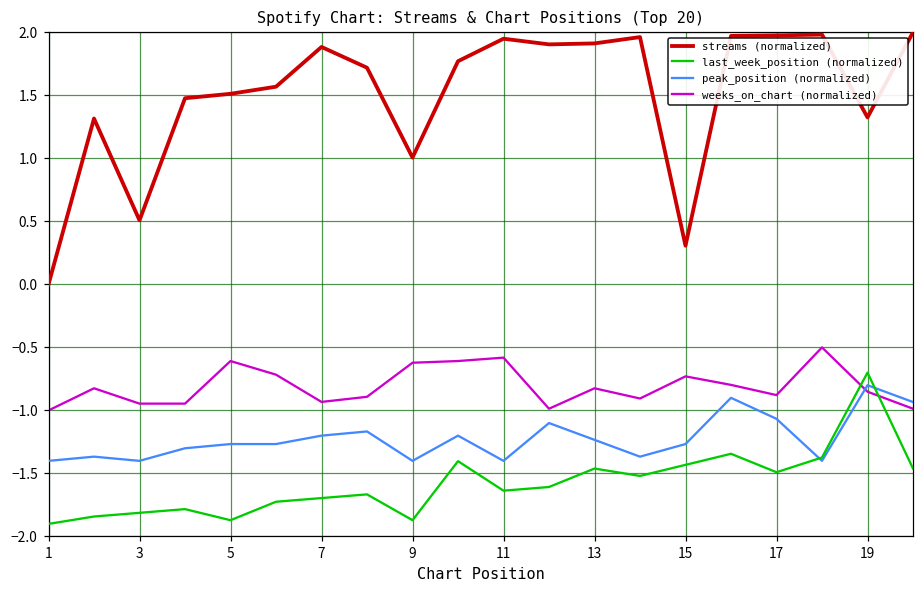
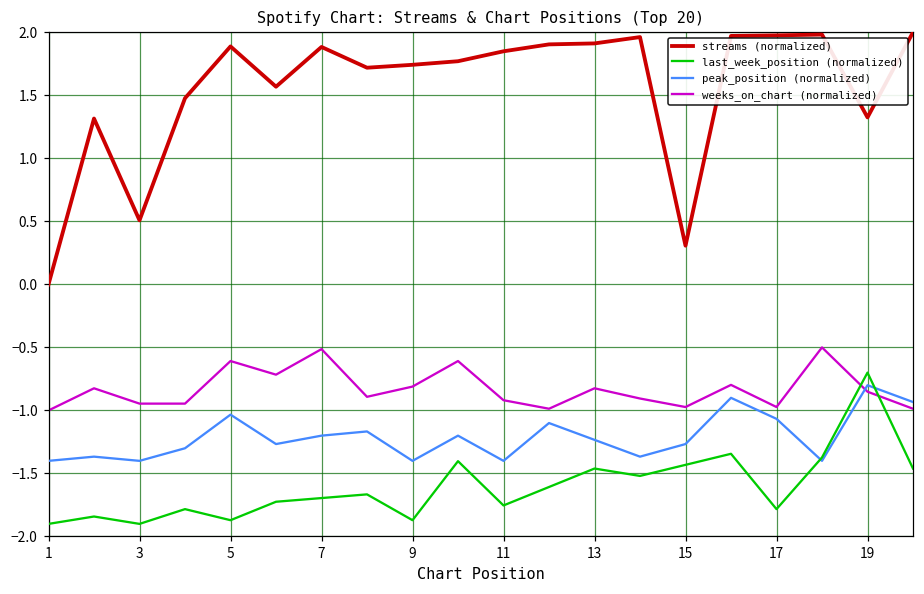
  {
    "streams (normalized)": {
      "1": 0.00,
      "3": 0.51,
-     "5": 1.51,
+     "5": 1.89,
      "7": 1.88,
-     "9": 1.01,
-     "11": 1.95,
+     "9": 1.74,
+     "11": 1.85,
      "13": 1.91,
      "15": 0.31,
      "17": 1.98,
      "19": 1.32
    },
    "last_week_position (normalized)": {
      "1": -1.90,
-     "3": -1.81,
+     "3": -1.90,
      "5": -1.87,
      "7": -1.70,
      "9": -1.87,
-     "11": -1.64,
+     "11": -1.75,
      "13": -1.46,
      "15": -1.43,
-     "17": -1.49,
+     "17": -1.78,
      "19": -0.70
    },
    "peak_position (normalized)": {
      "1": -1.40,
      "3": -1.40,
-     "5": -1.27,
+     "5": -1.03,
      "7": -1.20,
      "9": -1.40,
      "11": -1.40,
      "13": -1.23,
      "15": -1.27,
      "17": -1.07,
      "19": -0.80
    },
    "weeks_on_chart (normalized)": {
      "1": -1.00,
      "3": -0.95,
      "5": -0.61,
-     "7": -0.93,
-     "9": -0.62,
-     "11": -0.58,
+     "7": -0.51,
+     "9": -0.81,
+     "11": -0.92,
      "13": -0.82,
-     "15": -0.73,
-     "17": -0.88,
+     "15": -0.97,
+     "17": -0.97,
      "19": -0.85
    }
  }
